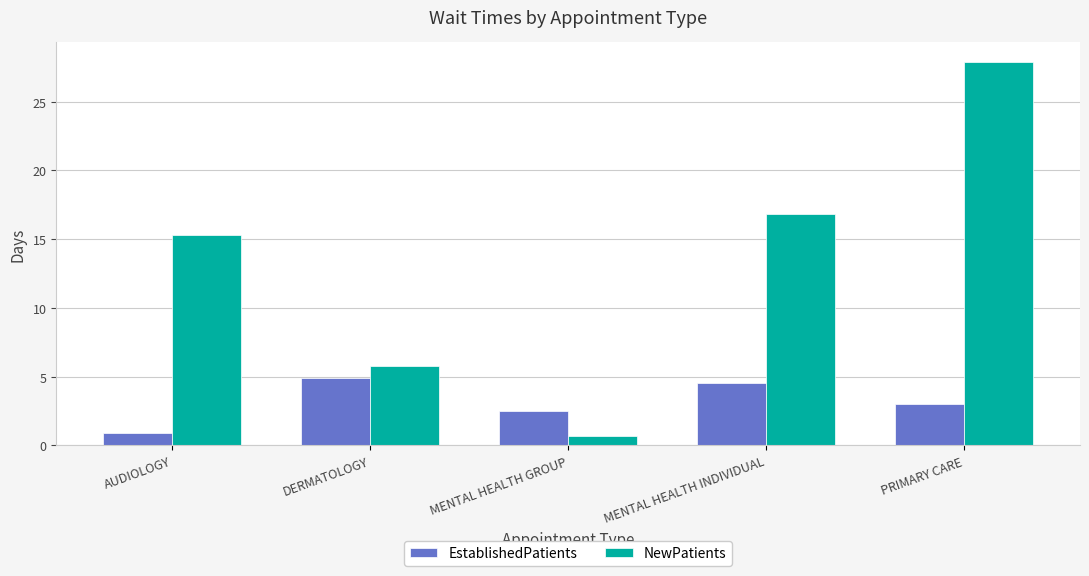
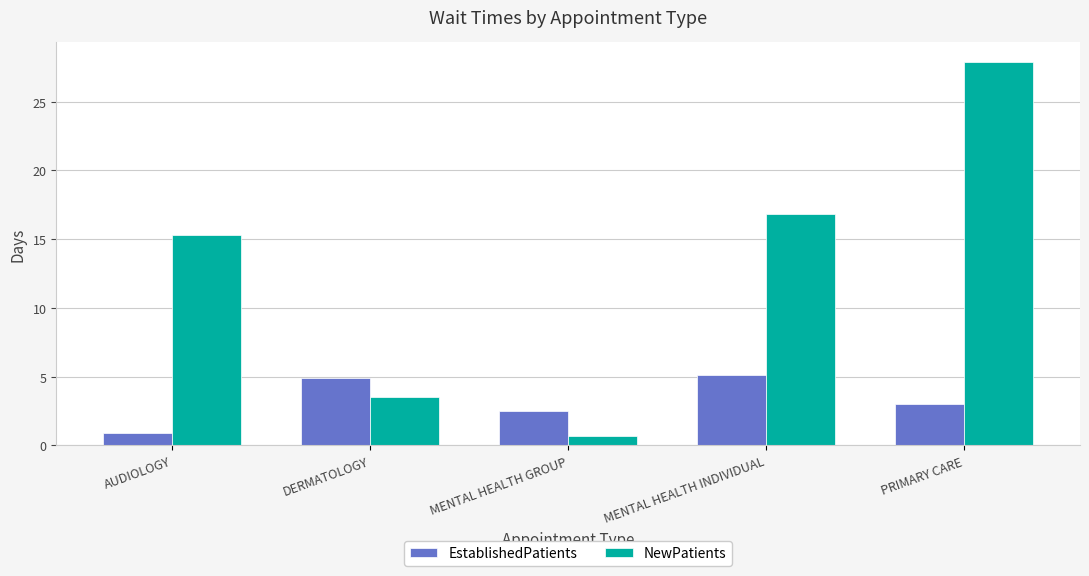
  {
    "EstablishedPatients": {
      "AUDIOLOGY": 0.9,
      "DERMATOLOGY": 4.9,
      "MENTAL HEALTH GROUP": 2.5,
-     "MENTAL HEALTH INDIVIDUAL": 4.5,
+     "MENTAL HEALTH INDIVIDUAL": 5.1,
      "PRIMARY CARE": 3.0
    },
    "NewPatients": {
      "AUDIOLOGY": 15.3,
-     "DERMATOLOGY": 5.8,
+     "DERMATOLOGY": 3.5,
      "MENTAL HEALTH GROUP": 0.7,
      "MENTAL HEALTH INDIVIDUAL": 16.8,
      "PRIMARY CARE": 27.9
    }
  }
